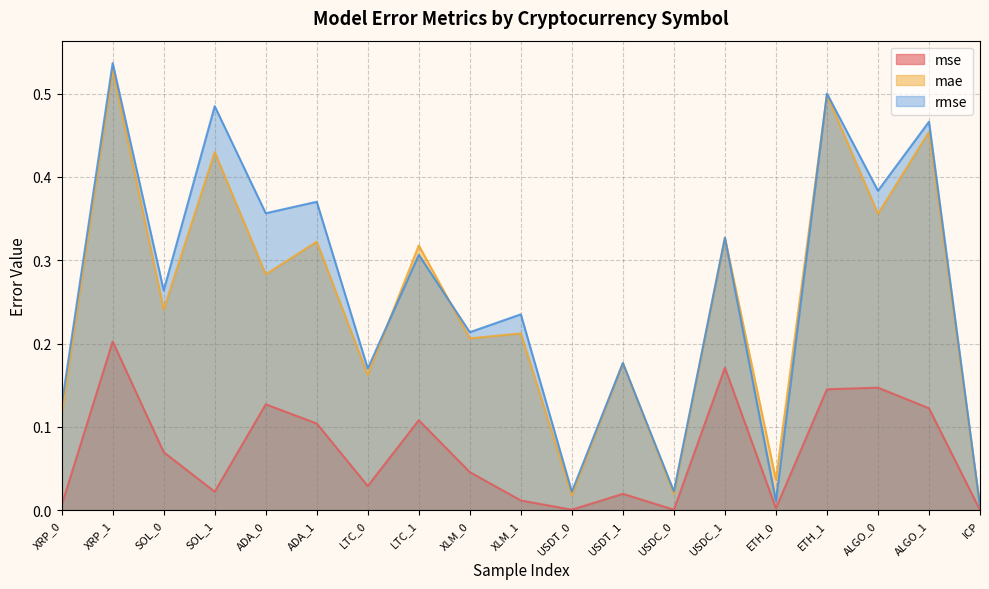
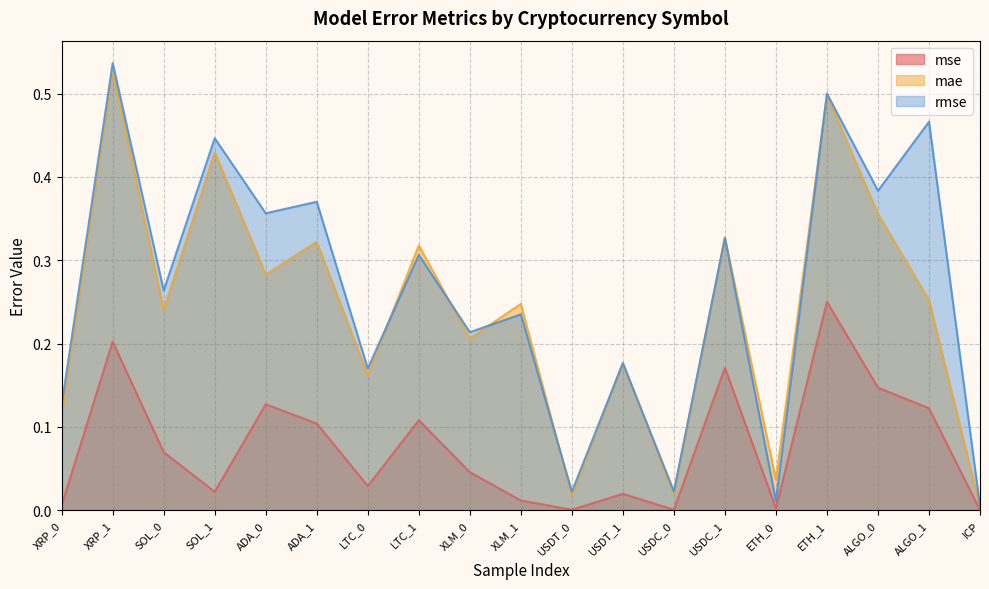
  {
    "mse": {
      "XRP_0": 0.01,
      "XRP_1": 0.20,
      "SOL_0": 0.07,
      "SOL_1": 0.02,
      "ADA_0": 0.13,
      "ADA_1": 0.10,
      "LTC_0": 0.03,
      "LTC_1": 0.11,
      "XLM_0": 0.05,
      "XLM_1": 0.01,
      "USDT_0": 0.00,
      "USDT_1": 0.02,
      "USDC_0": 0.00,
      "USDC_1": 0.17,
      "ETH_0": 0.00,
-     "ETH_1": 0.15,
+     "ETH_1": 0.25,
      "ALGO_0": 0.15,
      "ALGO_1": 0.12,
      "ICP": 0.00
    },
    "mae": {
      "XRP_0": 0.11,
      "XRP_1": 0.53,
      "SOL_0": 0.24,
      "SOL_1": 0.43,
      "ADA_0": 0.28,
      "ADA_1": 0.32,
      "LTC_0": 0.16,
      "LTC_1": 0.32,
      "XLM_0": 0.21,
-     "XLM_1": 0.21,
+     "XLM_1": 0.25,
      "USDT_0": 0.02,
      "ETH_0": 0.04,
      "ALGO_0": 0.36,
-     "ALGO_1": 0.45
+     "ALGO_1": 0.25
    },
    "rmse": {
      "XRP_0": 0.13,
      "XRP_1": 0.54,
      "SOL_0": 0.26,
-     "SOL_1": 0.48,
+     "SOL_1": 0.45,
      "ADA_0": 0.36,
      "ADA_1": 0.37,
      "LTC_0": 0.17,
      "LTC_1": 0.31,
      "XLM_0": 0.21,
      "XLM_1": 0.24,
      "USDT_0": 0.02,
      "ETH_0": 0.01,
      "ALGO_0": 0.38,
      "ALGO_1": 0.47
    }
  }
